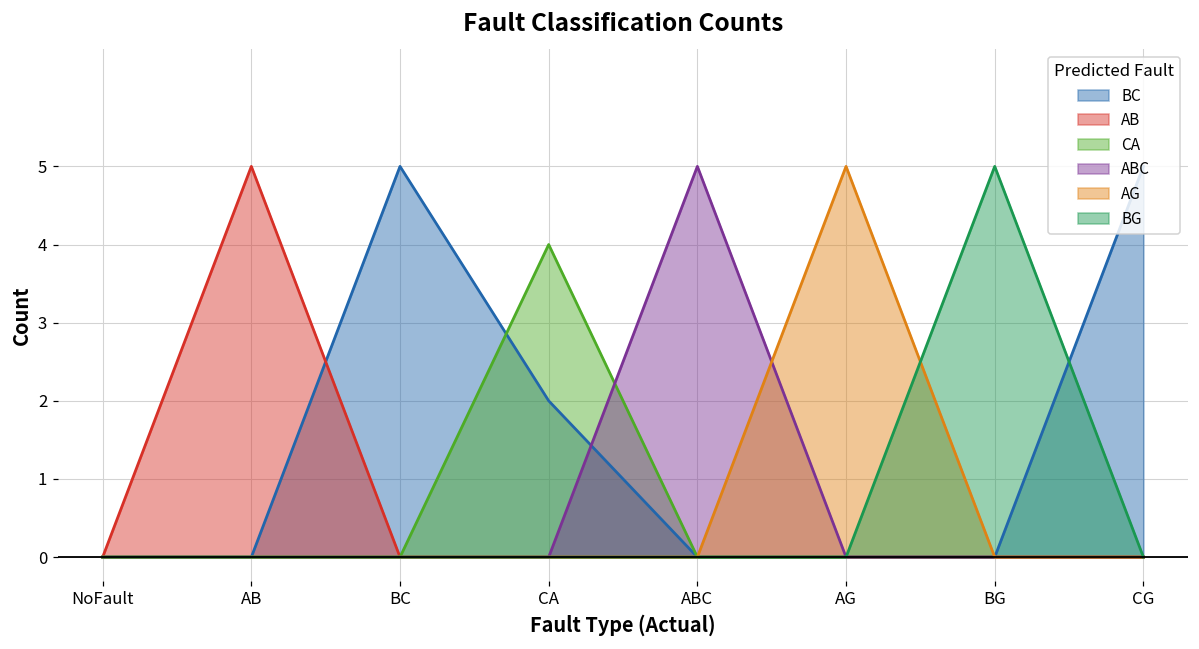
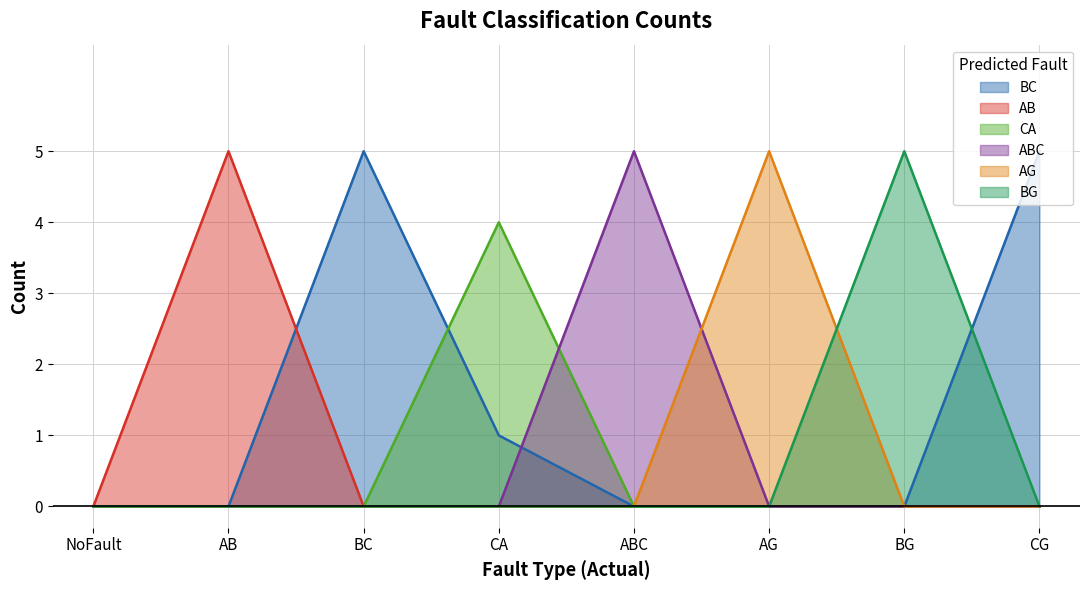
  {
    "BC": {
      "BC": 5,
-     "CA": 2
+     "CA": 1
    },
    "ABC": {
      "ABC": 5
    }
  }
